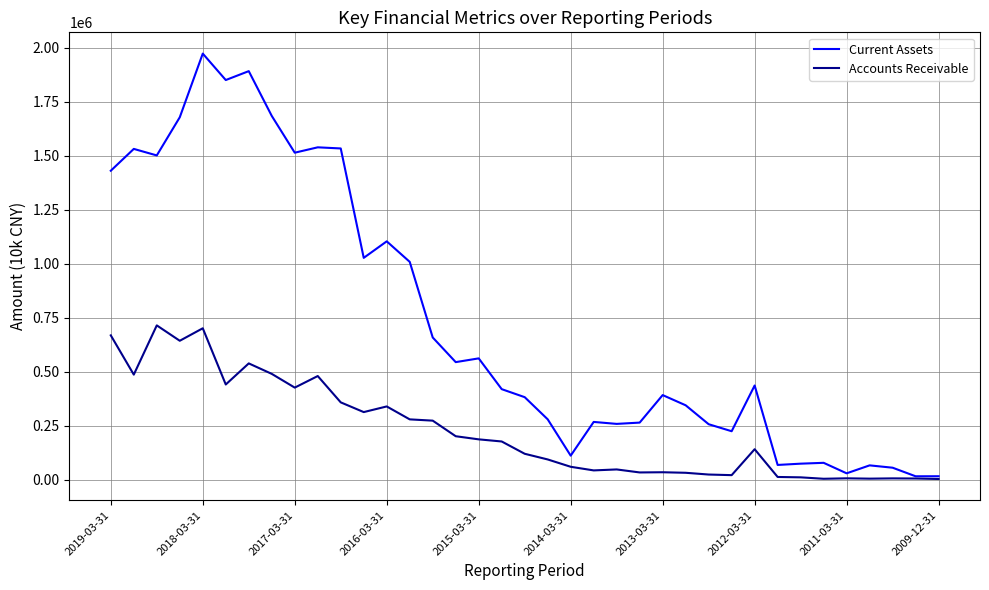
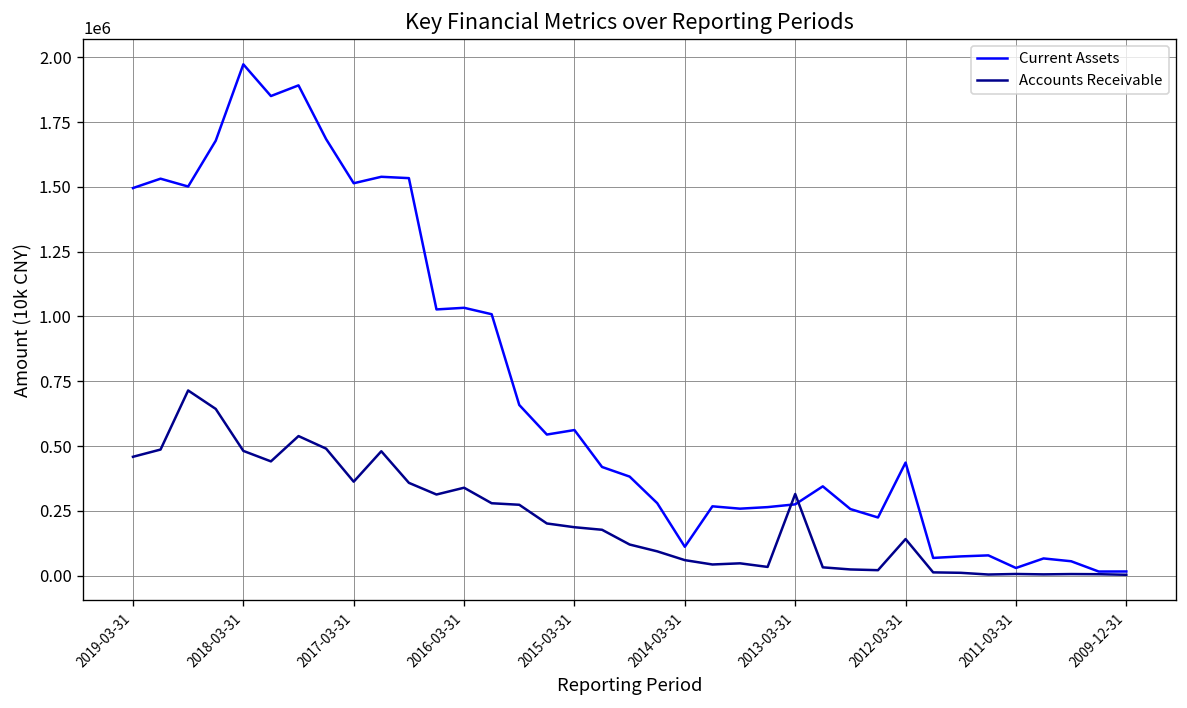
  {
    "Current Assets": {
-     "2019-03-31": 1430000,
+     "2019-03-31": 1500000,
      "2018-03-31": 1970000,
      "2017-03-31": 1510000,
-     "2016-03-31": 1100000,
+     "2016-03-31": 1030000,
      "2015-03-31": 560000,
      "2014-03-31": 110000,
-     "2013-03-31": 390000,
+     "2013-03-31": 280000,
      "2012-03-31": 440000,
      "2011-03-31": 30000,
      "2009-12-31": 20000
    },
    "Accounts Receivable": {
-     "2019-03-31": 670000,
-     "2018-03-31": 700000,
-     "2017-03-31": 430000,
+     "2019-03-31": 460000,
+     "2018-03-31": 480000,
+     "2017-03-31": 360000,
      "2016-03-31": 340000,
      "2015-03-31": 190000,
      "2014-03-31": 60000,
-     "2013-03-31": 30000,
+     "2013-03-31": 320000,
      "2012-03-31": 140000,
      "2011-03-31": 10000,
      "2009-12-31": 0
    }
  }
